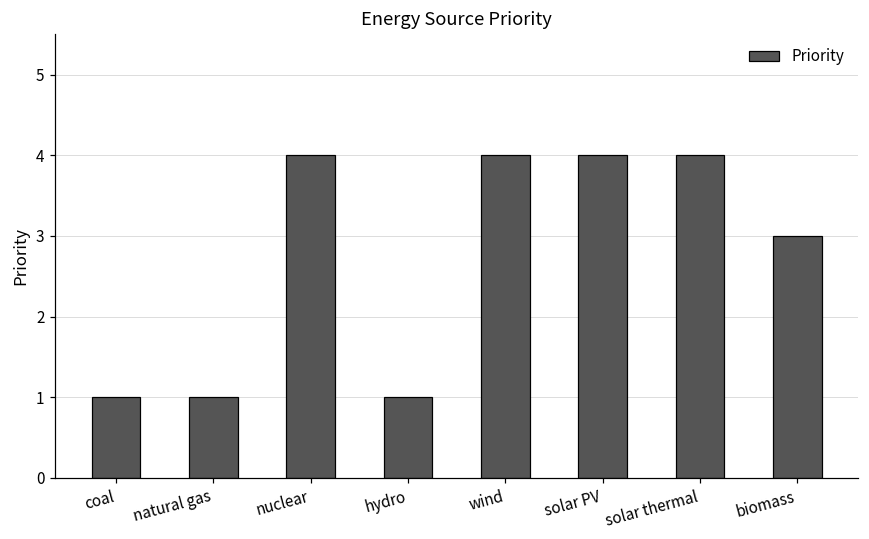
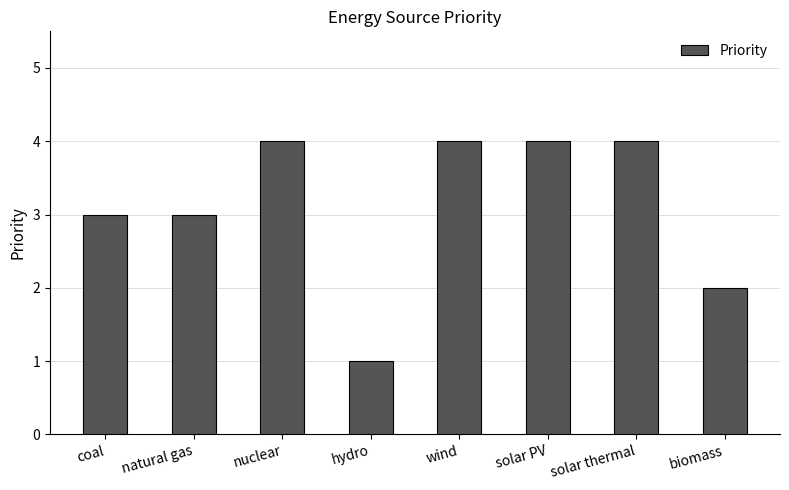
  {
-   "coal": 1,
-   "natural gas": 1,
+   "coal": 3,
+   "natural gas": 3,
    "nuclear": 4,
    "hydro": 1,
    "wind": 4,
    "solar PV": 4,
    "solar thermal": 4,
-   "biomass": 3
+   "biomass": 2
  }
